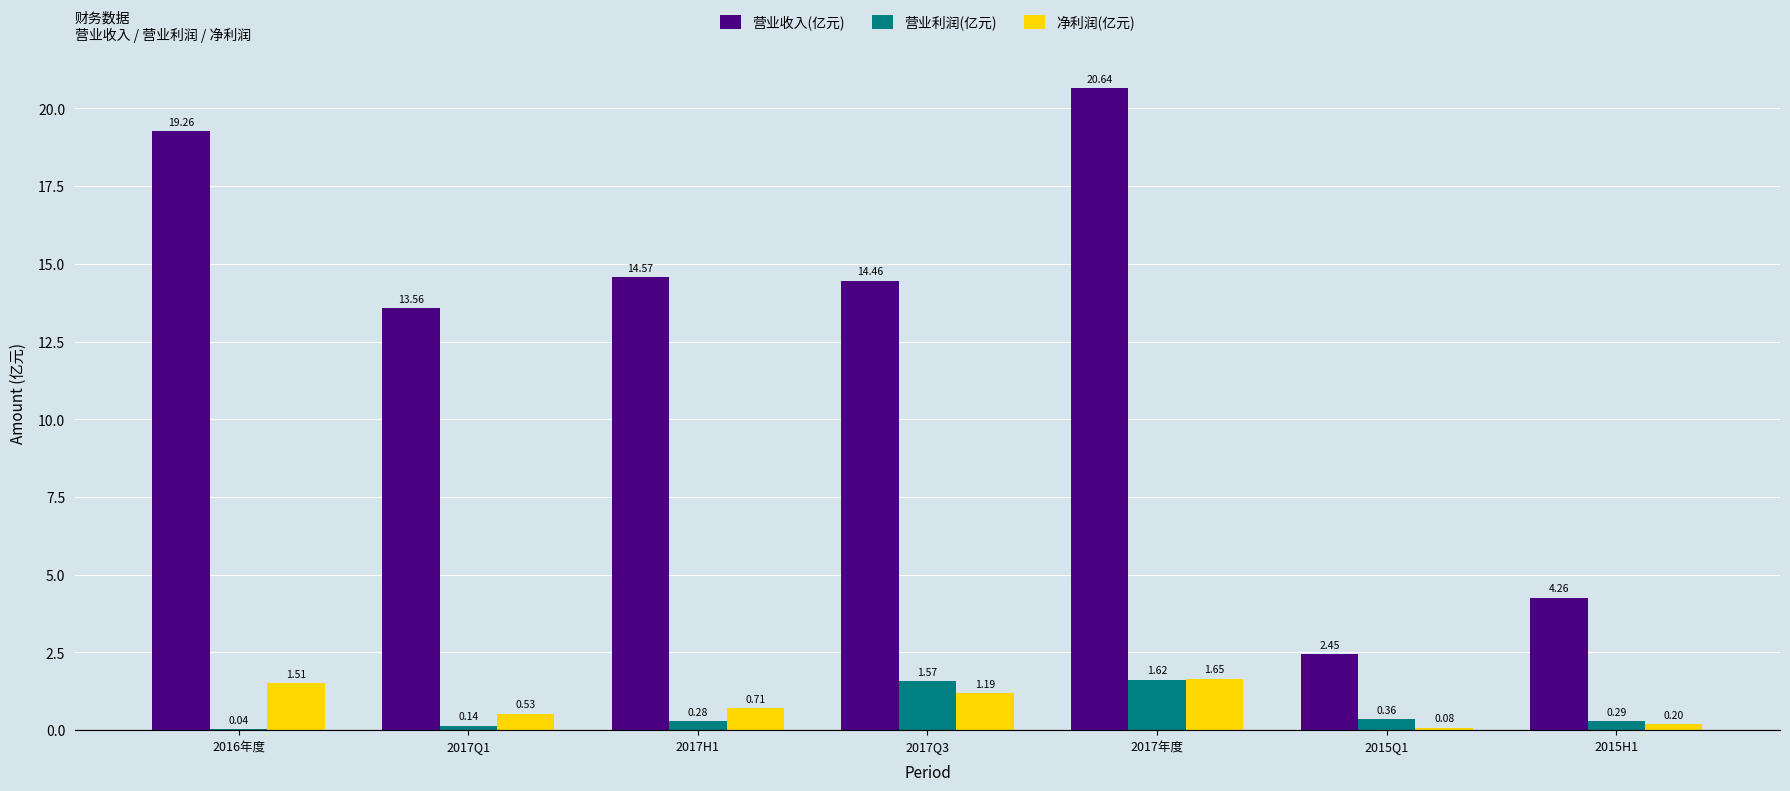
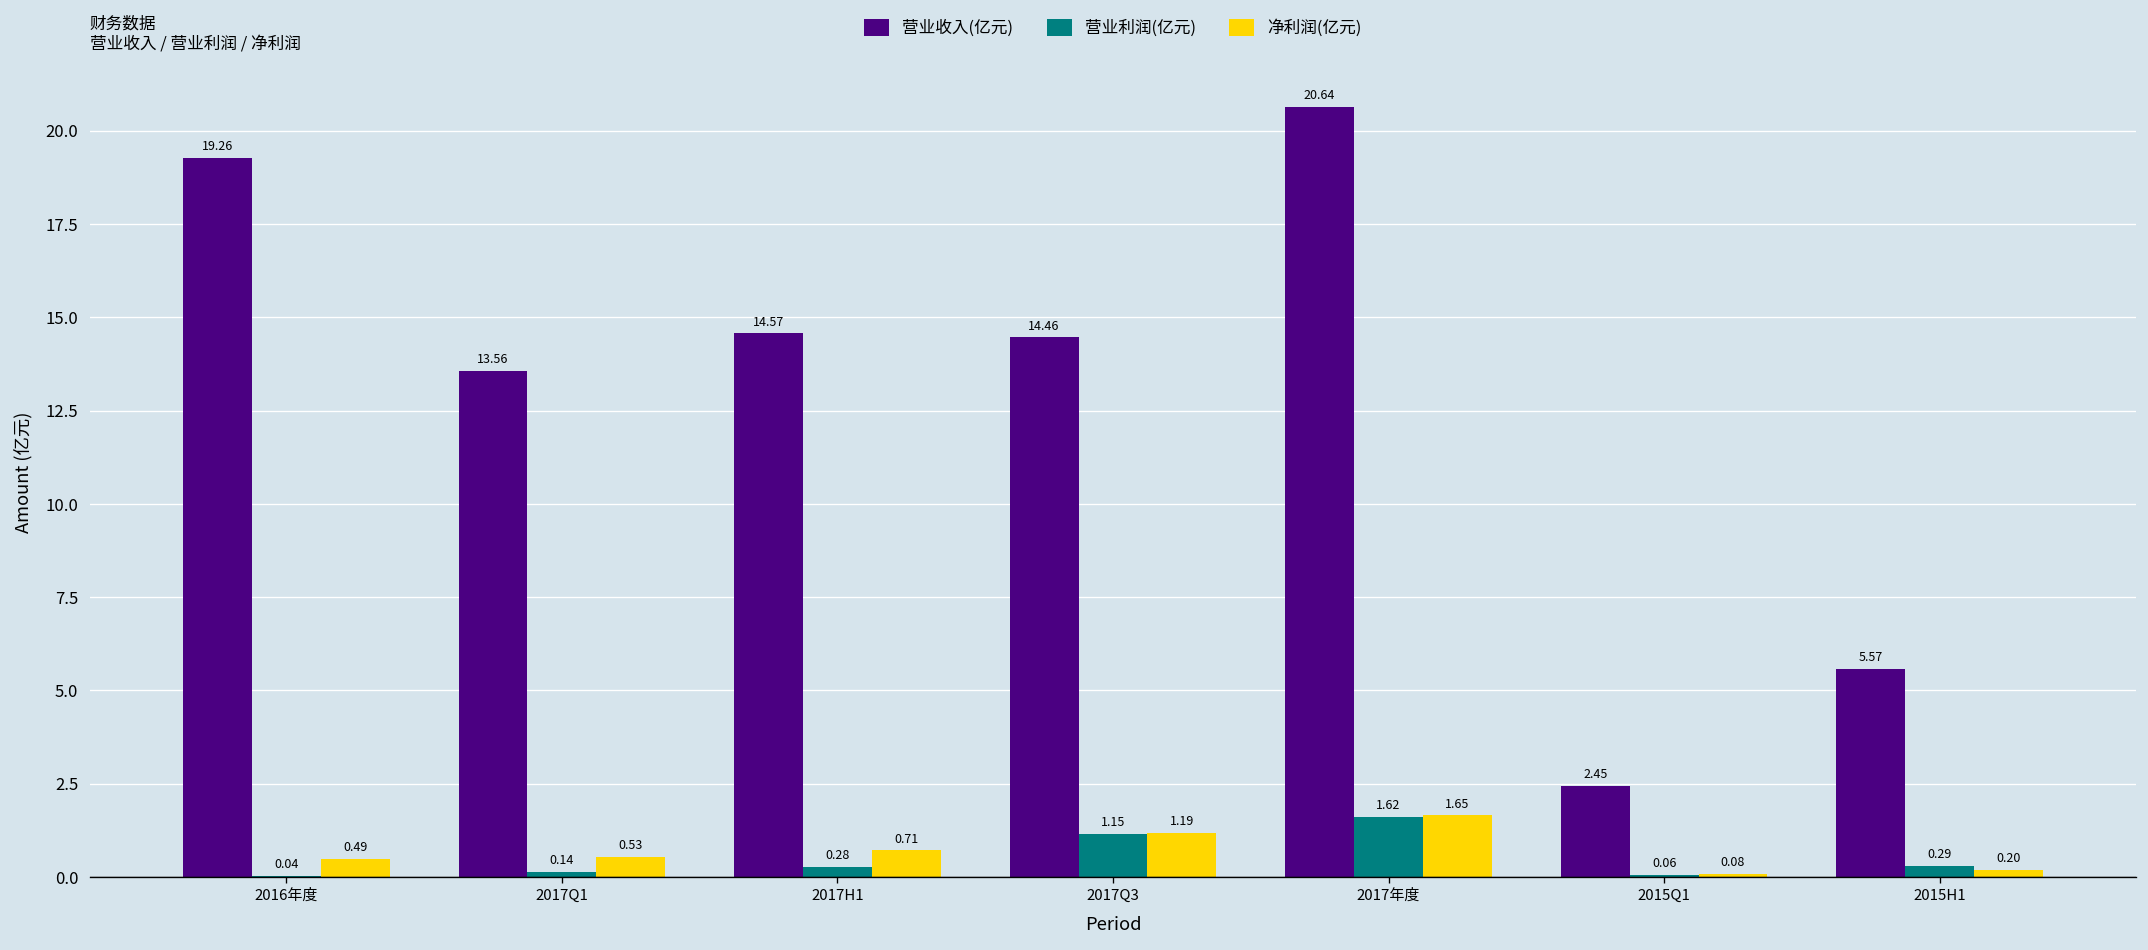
  {
    "营业收入(亿元)": {
      "2016年度": 19.26,
      "2017Q1": 13.56,
      "2017H1": 14.57,
      "2017Q3": 14.46,
      "2017年度": 20.64,
      "2015Q1": 2.45,
-     "2015H1": 4.26
+     "2015H1": 5.57
    },
    "营业利润(亿元)": {
      "2016年度": 0.04,
      "2017Q1": 0.14,
      "2017H1": 0.28,
-     "2017Q3": 1.57,
+     "2017Q3": 1.15,
      "2017年度": 1.62,
-     "2015Q1": 0.36,
+     "2015Q1": 0.06,
      "2015H1": 0.29
    },
    "净利润(亿元)": {
-     "2016年度": 1.51,
+     "2016年度": 0.49,
      "2017Q1": 0.53,
      "2017H1": 0.71,
      "2017Q3": 1.19,
      "2017年度": 1.65,
      "2015Q1": 0.08,
      "2015H1": 0.20
    }
  }
